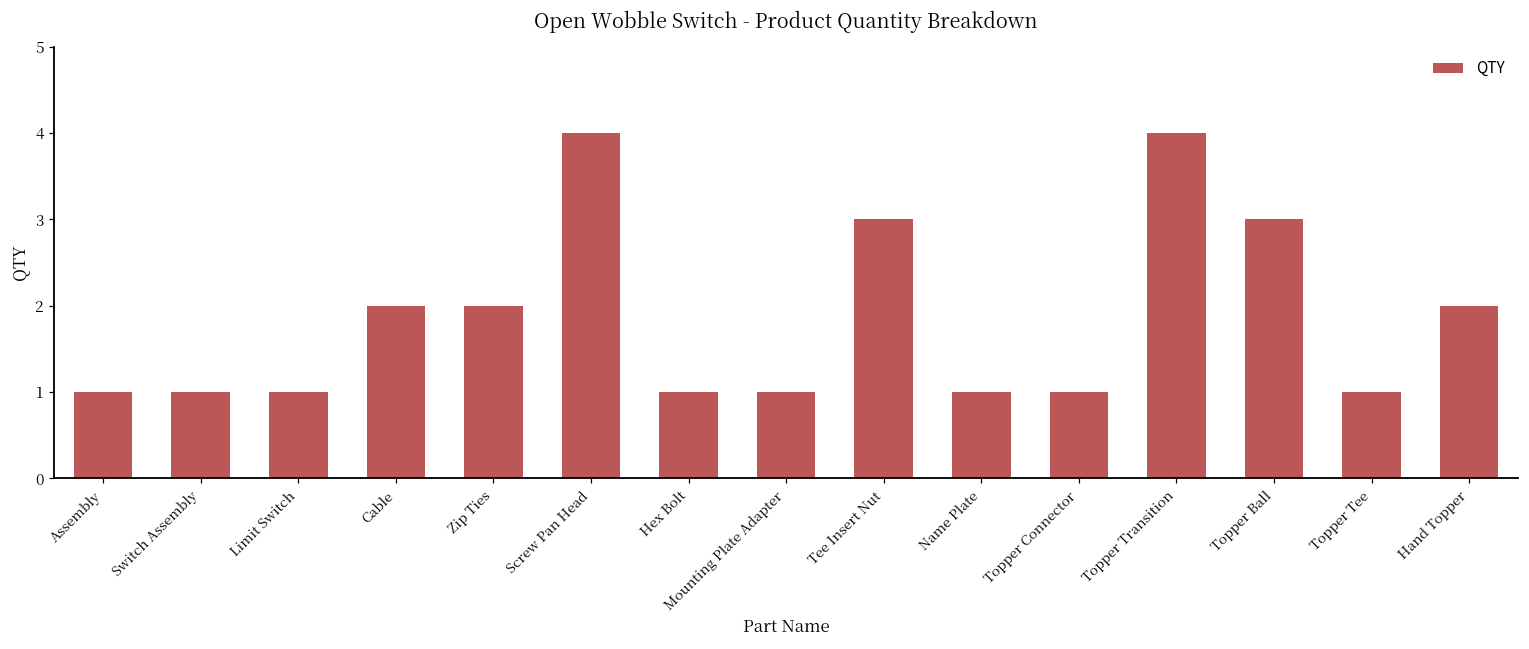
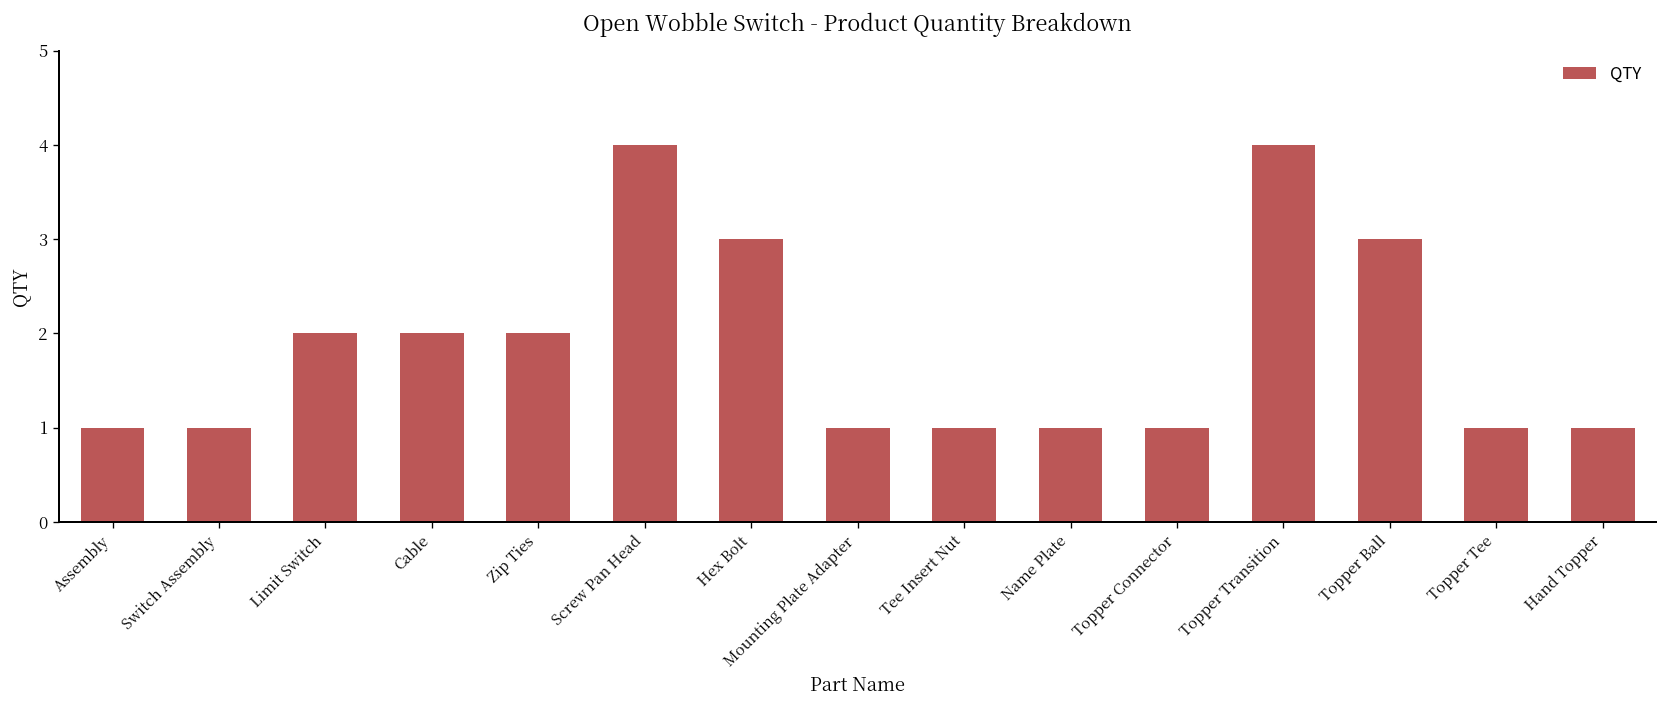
  {
    "Assembly": 1,
    "Switch Assembly": 1,
-   "Limit Switch": 1,
+   "Limit Switch": 2,
    "Cable": 2,
    "Zip Ties": 2,
    "Screw Pan Head": 4,
-   "Hex Bolt": 1,
+   "Hex Bolt": 3,
    "Mounting Plate Adapter": 1,
-   "Tee Insert Nut": 3,
+   "Tee Insert Nut": 1,
    "Name Plate": 1,
    "Topper Connector": 1,
    "Topper Transition": 4,
    "Topper Ball": 3,
    "Topper Tee": 1,
-   "Hand Topper": 2
+   "Hand Topper": 1
  }
